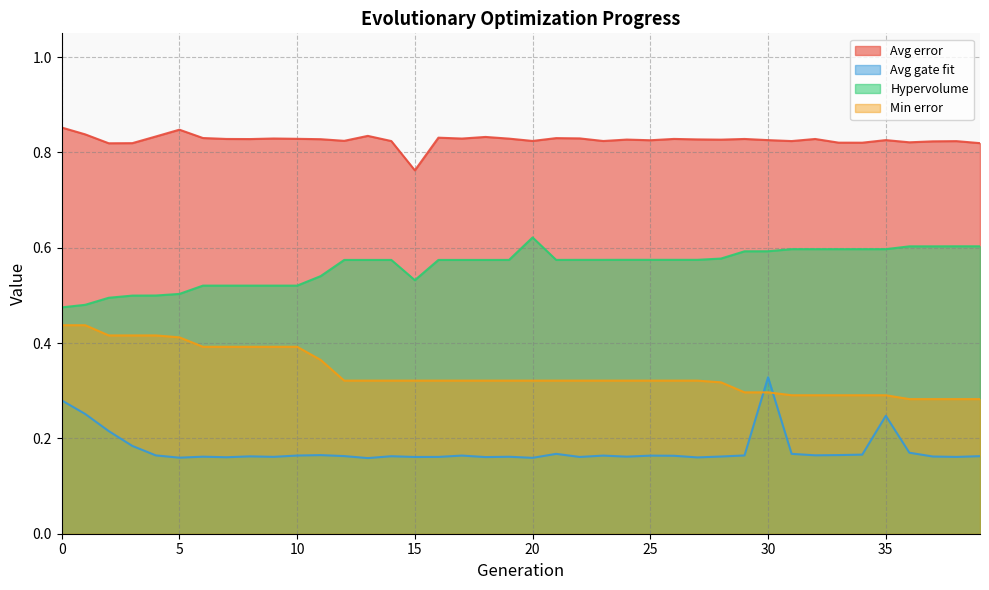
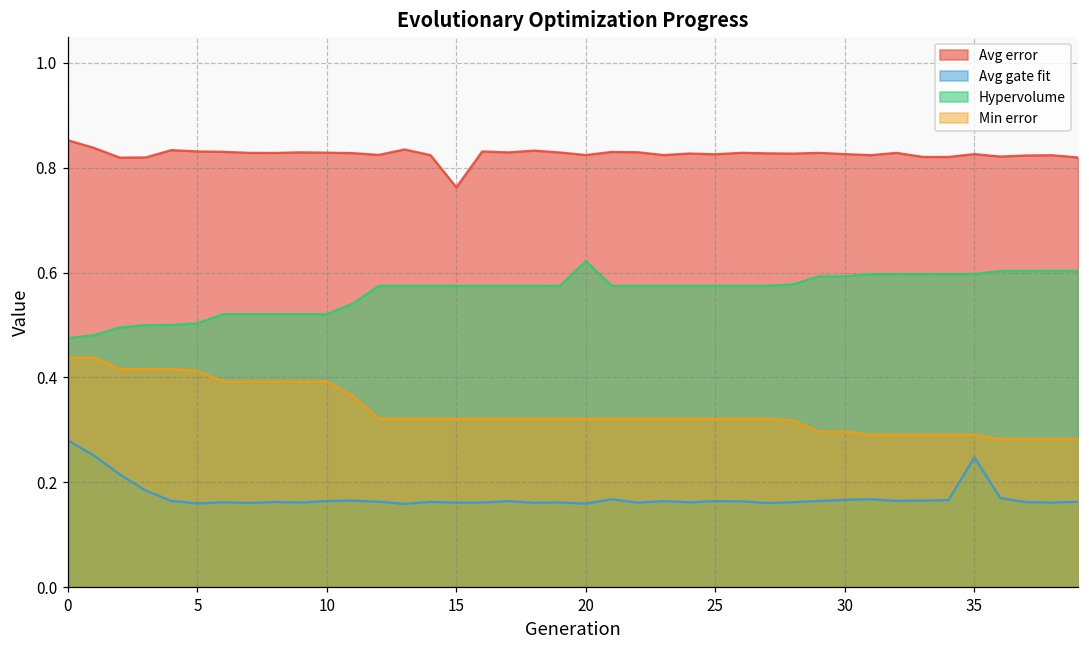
  {
    "Avg error": {
      "0": 0.85,
-     "5": 0.85,
+     "5": 0.83,
      "10": 0.83,
      "15": 0.76,
      "20": 0.82,
      "25": 0.83,
      "30": 0.83,
      "35": 0.83
    },
    "Avg gate fit": {
      "0": 0.28,
      "5": 0.16,
      "10": 0.16,
      "15": 0.16,
      "20": 0.16,
      "25": 0.16,
-     "30": 0.33,
+     "30": 0.17,
      "35": 0.25
    },
    "Hypervolume": {
      "0": 0.47,
      "5": 0.50,
      "10": 0.52,
-     "15": 0.53,
+     "15": 0.57,
      "20": 0.62,
      "25": 0.57,
      "30": 0.59,
      "35": 0.60
    },
    "Min error": {
      "0": 0.44,
      "5": 0.41,
      "10": 0.39,
      "15": 0.32,
      "20": 0.32,
      "25": 0.32,
      "30": 0.30,
      "35": 0.29
    }
  }
